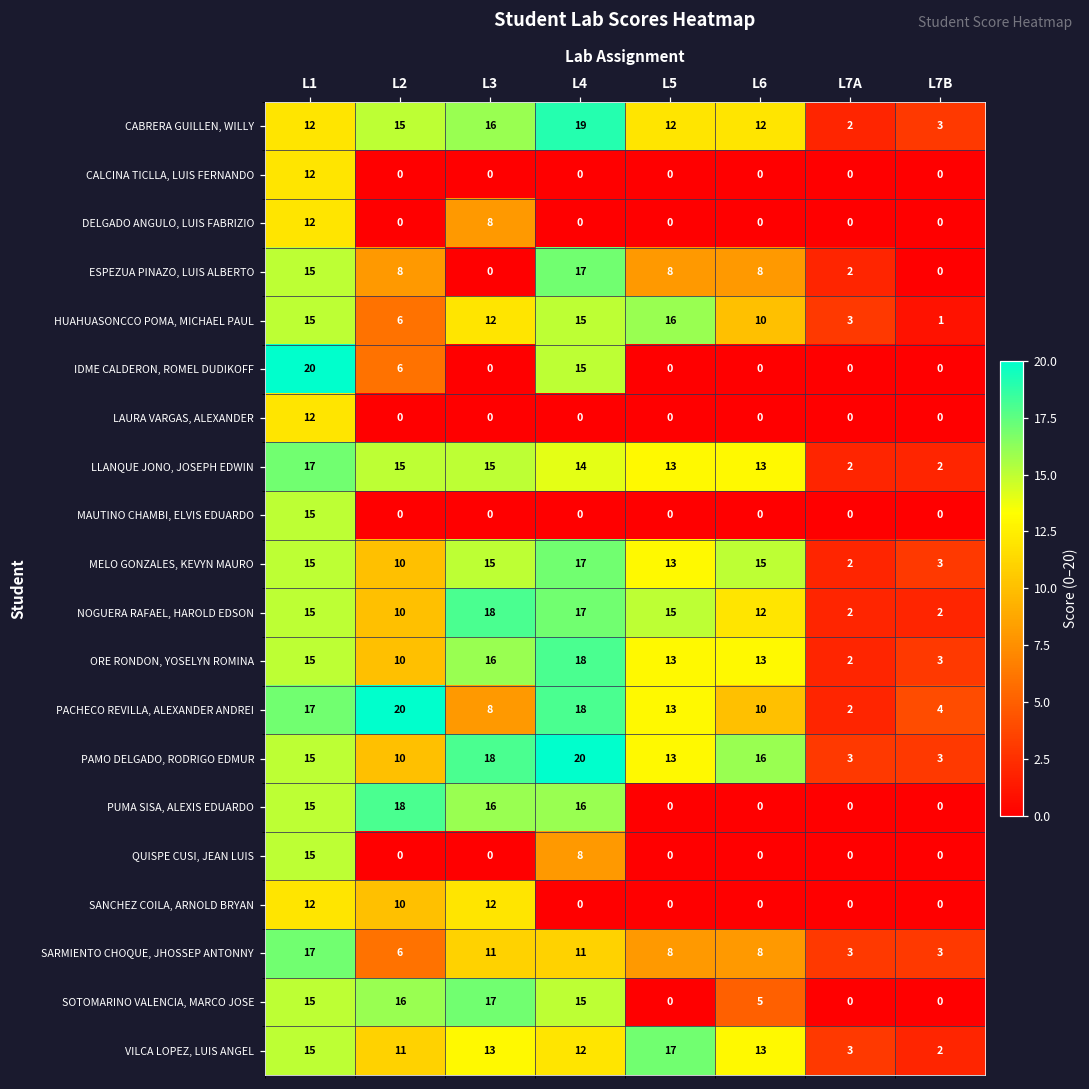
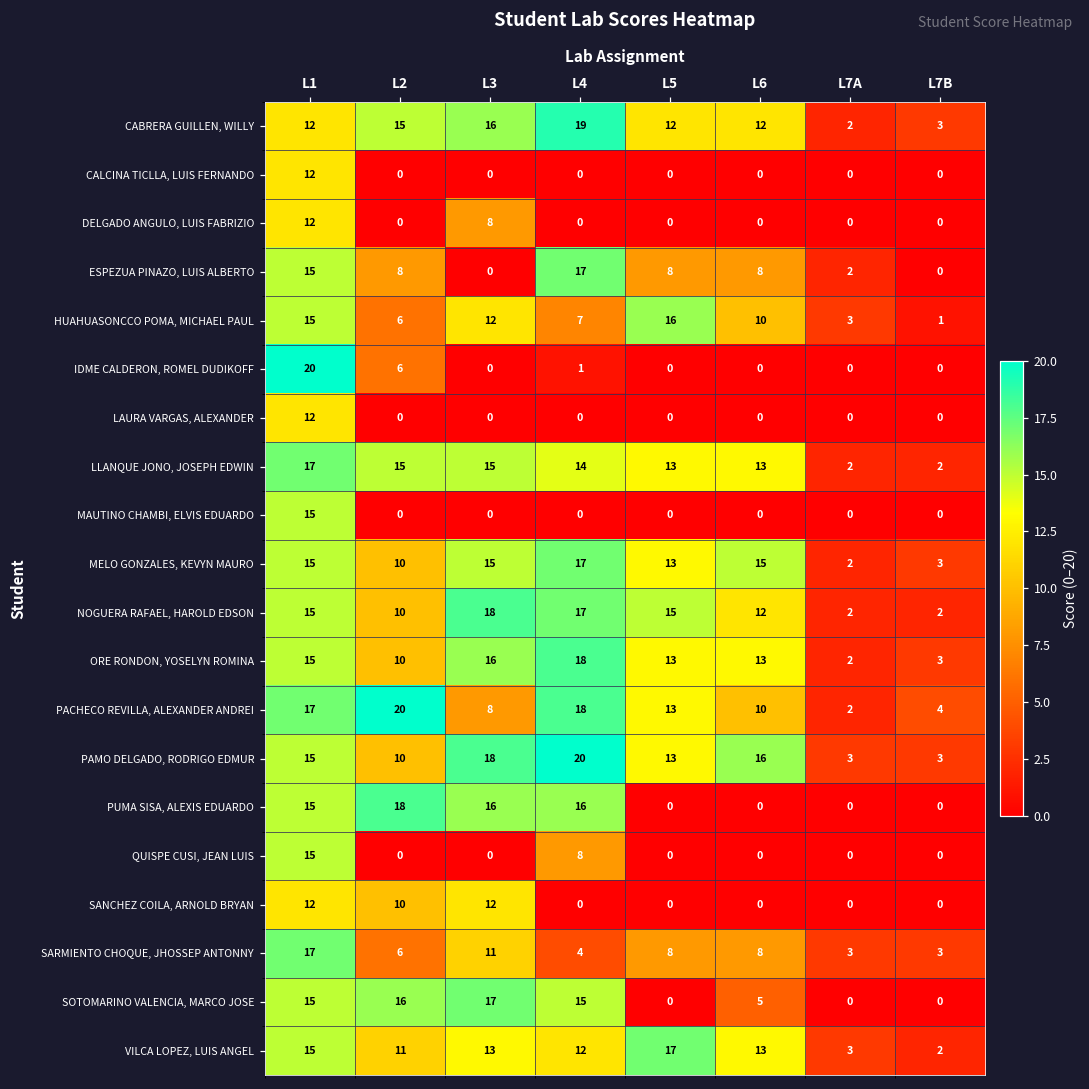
  {
    "CABRERA GUILLEN, WILLY": {
      "L1": 12,
      "L2": 15,
      "L3": 16,
      "L4": 19,
      "L5": 12,
      "L6": 12,
      "L7A": 2,
      "L7B": 3
    },
    "CALCINA TICLLA, LUIS FERNANDO": {
      "L1": 12,
      "L2": 0,
      "L3": 0,
      "L4": 0,
      "L5": 0,
      "L6": 0,
      "L7A": 0,
      "L7B": 0
    },
    "DELGADO ANGULO, LUIS FABRIZIO": {
      "L1": 12,
      "L2": 0,
      "L3": 8,
      "L4": 0,
      "L5": 0,
      "L6": 0,
      "L7A": 0,
      "L7B": 0
    },
    "ESPEZUA PINAZO, LUIS ALBERTO": {
      "L1": 15,
      "L2": 8,
      "L3": 0,
      "L4": 17,
      "L5": 8,
      "L6": 8,
      "L7A": 2,
      "L7B": 0
    },
    "HUAHUASONCCO POMA, MICHAEL PAUL": {
      "L1": 15,
      "L2": 6,
      "L3": 12,
-     "L4": 15,
+     "L4": 7,
      "L5": 16,
      "L6": 10,
      "L7A": 3,
      "L7B": 1
    },
    "IDME CALDERON, ROMEL DUDIKOFF": {
      "L1": 20,
      "L2": 6,
      "L3": 0,
-     "L4": 15,
+     "L4": 1,
      "L5": 0,
      "L6": 0,
      "L7A": 0,
      "L7B": 0
    },
    "LAURA VARGAS, ALEXANDER": {
      "L1": 12,
      "L2": 0,
      "L3": 0,
      "L4": 0,
      "L5": 0,
      "L6": 0,
      "L7A": 0,
      "L7B": 0
    },
    "LLANQUE JONO, JOSEPH EDWIN": {
      "L1": 17,
      "L2": 15,
      "L3": 15,
      "L4": 14,
      "L5": 13,
      "L6": 13,
      "L7A": 2,
      "L7B": 2
    },
    "MAUTINO CHAMBI, ELVIS EDUARDO": {
      "L1": 15,
      "L2": 0,
      "L3": 0,
      "L4": 0,
      "L5": 0,
      "L6": 0,
      "L7A": 0,
      "L7B": 0
    },
    "MELO GONZALES, KEVYN MAURO": {
      "L1": 15,
      "L2": 10,
      "L3": 15,
      "L4": 17,
      "L5": 13,
      "L6": 15,
      "L7A": 2,
      "L7B": 3
    },
    "NOGUERA RAFAEL, HAROLD EDSON": {
      "L1": 15,
      "L2": 10,
      "L3": 18,
      "L4": 17,
      "L5": 15,
      "L6": 12,
      "L7A": 2,
      "L7B": 2
    },
    "ORE RONDON, YOSELYN ROMINA": {
      "L1": 15,
      "L2": 10,
      "L3": 16,
      "L4": 18,
      "L5": 13,
      "L6": 13,
      "L7A": 2,
      "L7B": 3
    },
    "PACHECO REVILLA, ALEXANDER ANDREI": {
      "L1": 17,
      "L2": 20,
      "L3": 8,
      "L4": 18,
      "L5": 13,
      "L6": 10,
      "L7A": 2,
      "L7B": 4
    },
    "PAMO DELGADO, RODRIGO EDMUR": {
      "L1": 15,
      "L2": 10,
      "L3": 18,
      "L4": 20,
      "L5": 13,
      "L6": 16,
      "L7A": 3,
      "L7B": 3
    },
    "PUMA SISA, ALEXIS EDUARDO": {
      "L1": 15,
      "L2": 18,
      "L3": 16,
      "L4": 16,
      "L5": 0,
      "L6": 0,
      "L7A": 0,
      "L7B": 0
    },
    "QUISPE CUSI, JEAN LUIS": {
      "L1": 15,
      "L2": 0,
      "L3": 0,
      "L4": 8,
      "L5": 0,
      "L6": 0,
      "L7A": 0,
      "L7B": 0
    },
    "SANCHEZ COILA, ARNOLD BRYAN": {
      "L1": 12,
      "L2": 10,
      "L3": 12,
      "L4": 0,
      "L5": 0,
      "L6": 0,
      "L7A": 0,
      "L7B": 0
    },
    "SARMIENTO CHOQUE, JHOSSEP ANTONNY": {
      "L1": 17,
      "L2": 6,
      "L3": 11,
-     "L4": 11,
+     "L4": 4,
      "L5": 8,
      "L6": 8,
      "L7A": 3,
      "L7B": 3
    },
    "SOTOMARINO VALENCIA, MARCO JOSE": {
      "L1": 15,
      "L2": 16,
      "L3": 17,
      "L4": 15,
      "L5": 0,
      "L6": 5,
      "L7A": 0,
      "L7B": 0
    },
    "VILCA LOPEZ, LUIS ANGEL": {
      "L1": 15,
      "L2": 11,
      "L3": 13,
      "L4": 12,
      "L5": 17,
      "L6": 13,
      "L7A": 3,
      "L7B": 2
    }
  }
